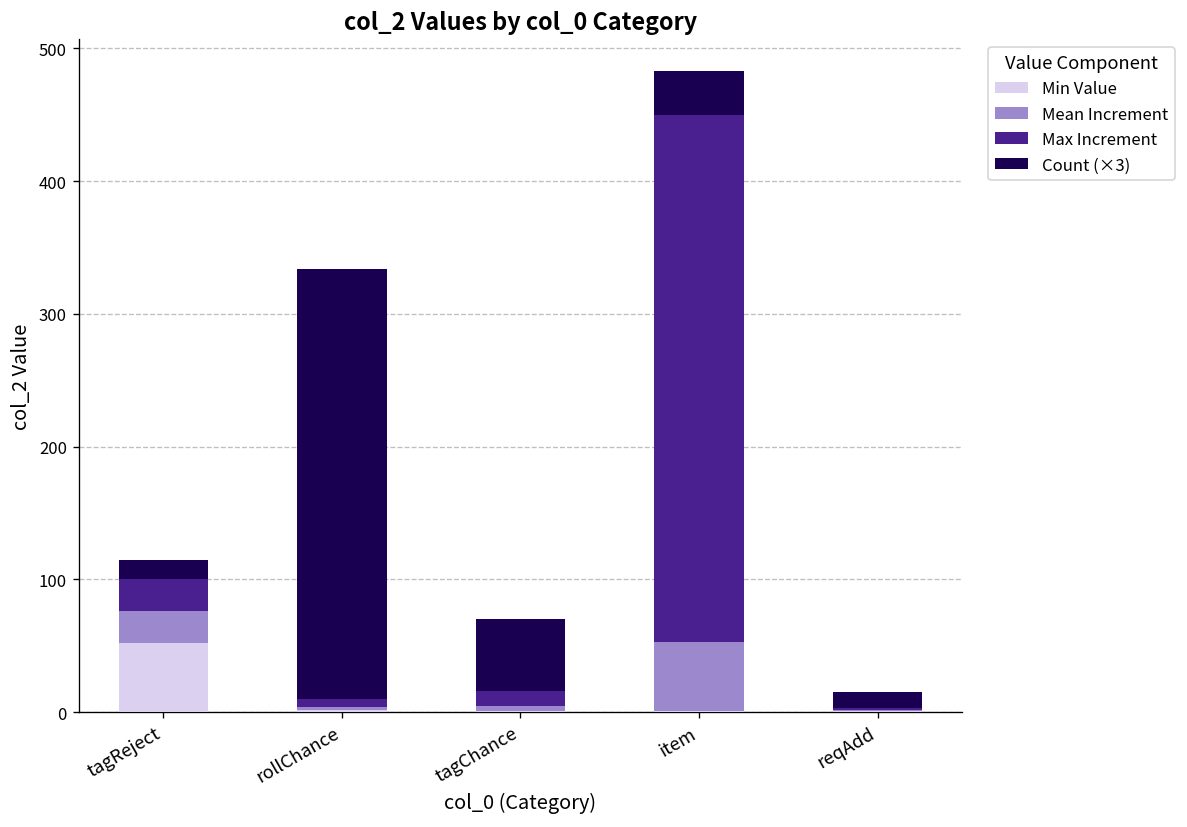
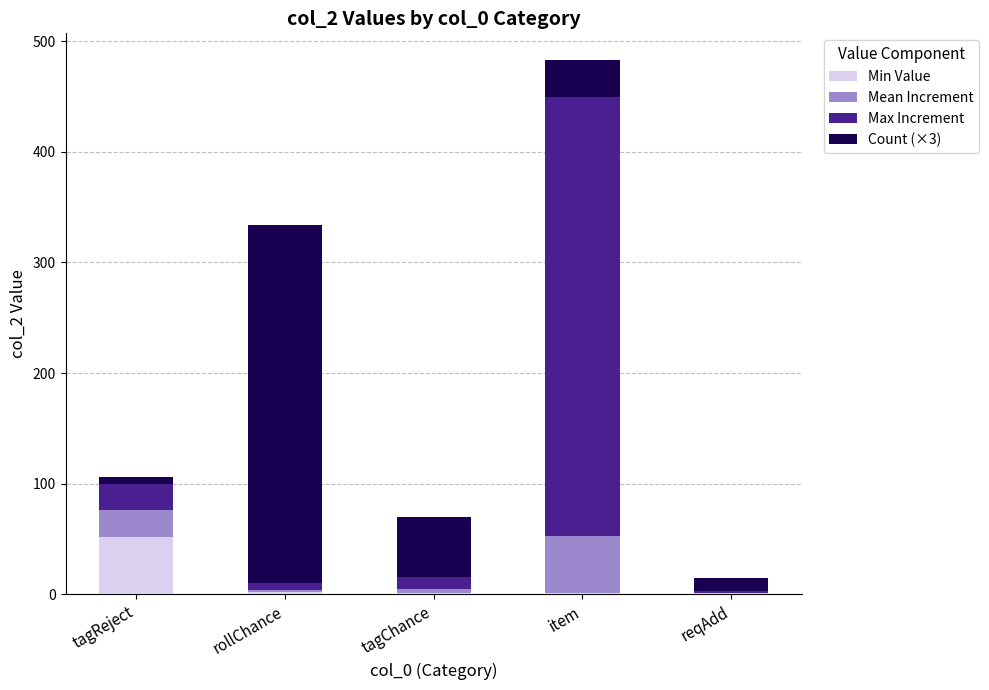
  {
    "Min Value": {
      "tagReject": 52
    },
    "Mean Increment": {
      "tagReject": 24,
      "tagChance": 4,
      "item": 52
    },
    "Count (×3)": {
-     "tagReject": 15,
+     "tagReject": 6,
      "rollChance": 324,
      "tagChance": 54,
      "item": 33,
      "reqAdd": 12
    }
  }
